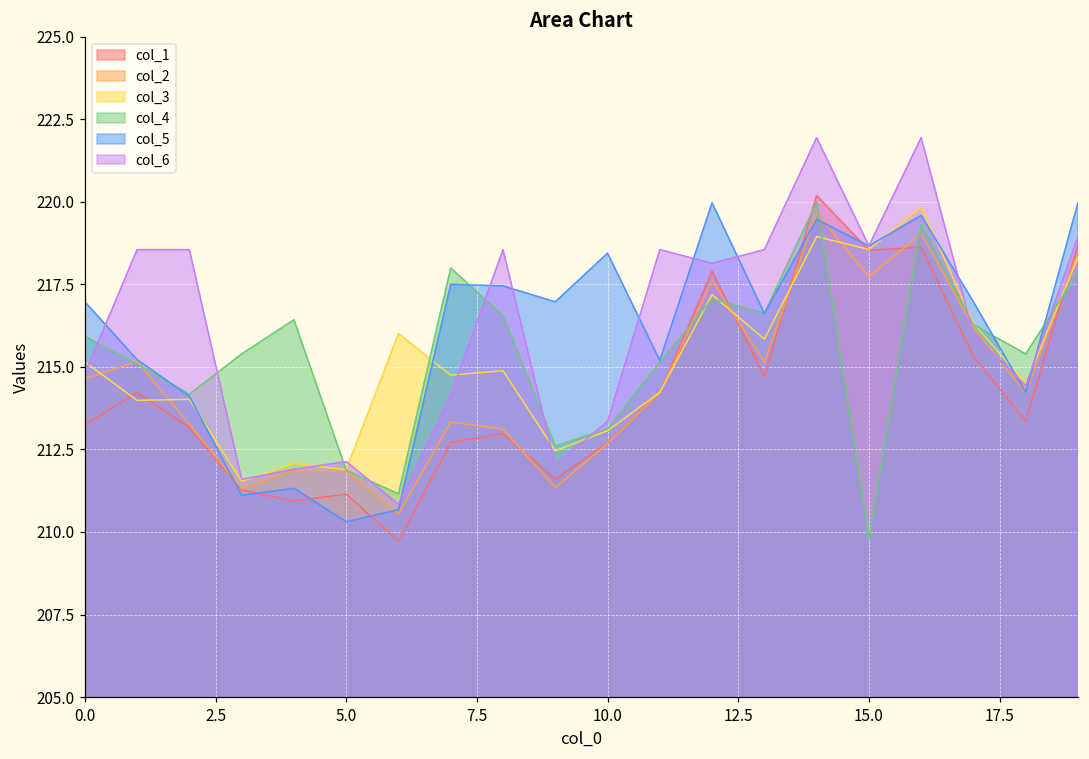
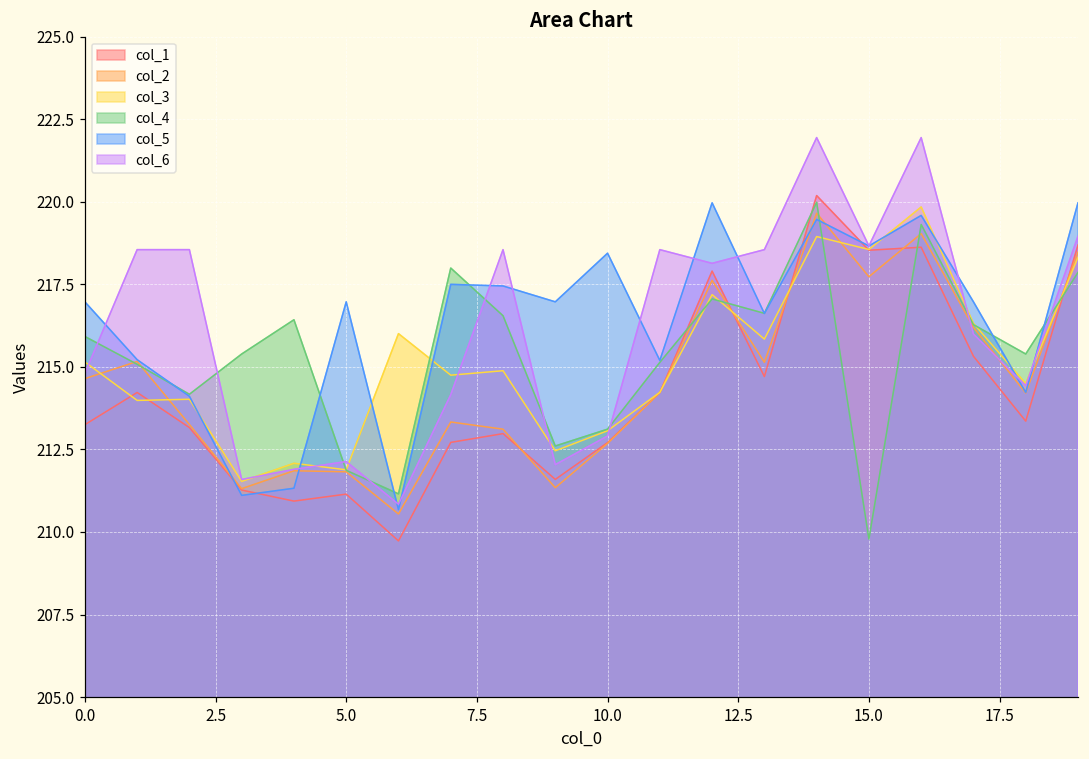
  {
    "col_4": {
      "0.0": 215.9,
      "15.0": 209.8
    },
    "col_5": {
      "0.0": 217.0,
-     "5.0": 210.3,
+     "5.0": 217.0,
      "10.0": 218.4
    },
    "col_6": {
      "0.0": 214.8,
      "5.0": 212.1,
-     "10.0": 213.3
+     "10.0": 212.9
    }
  }
